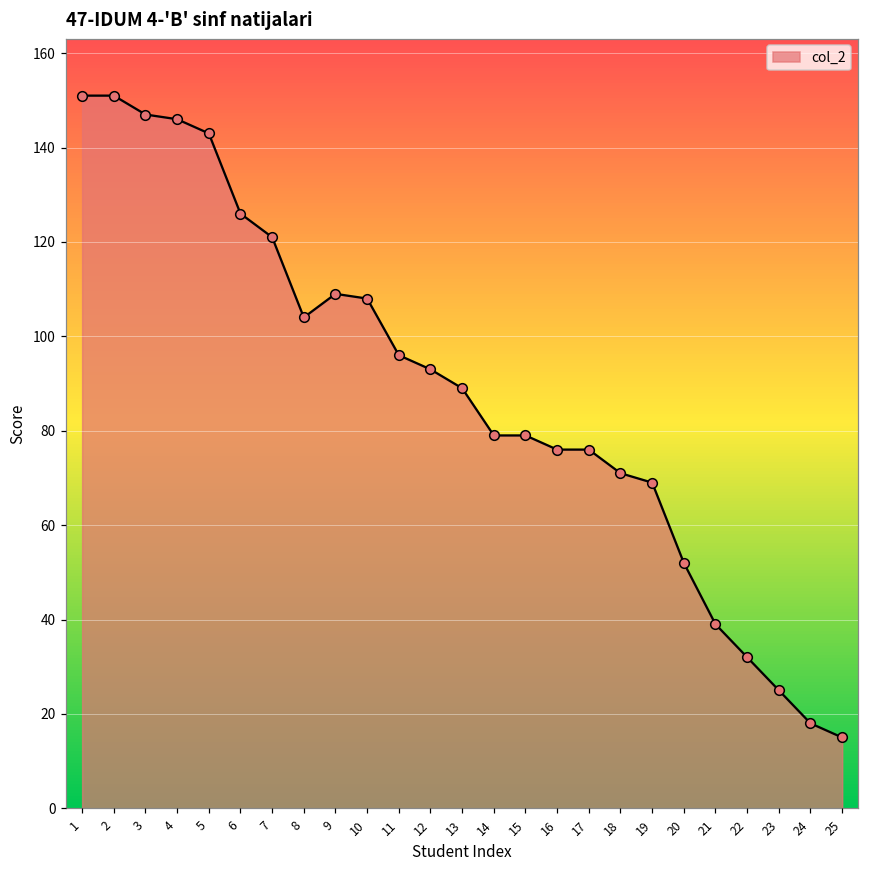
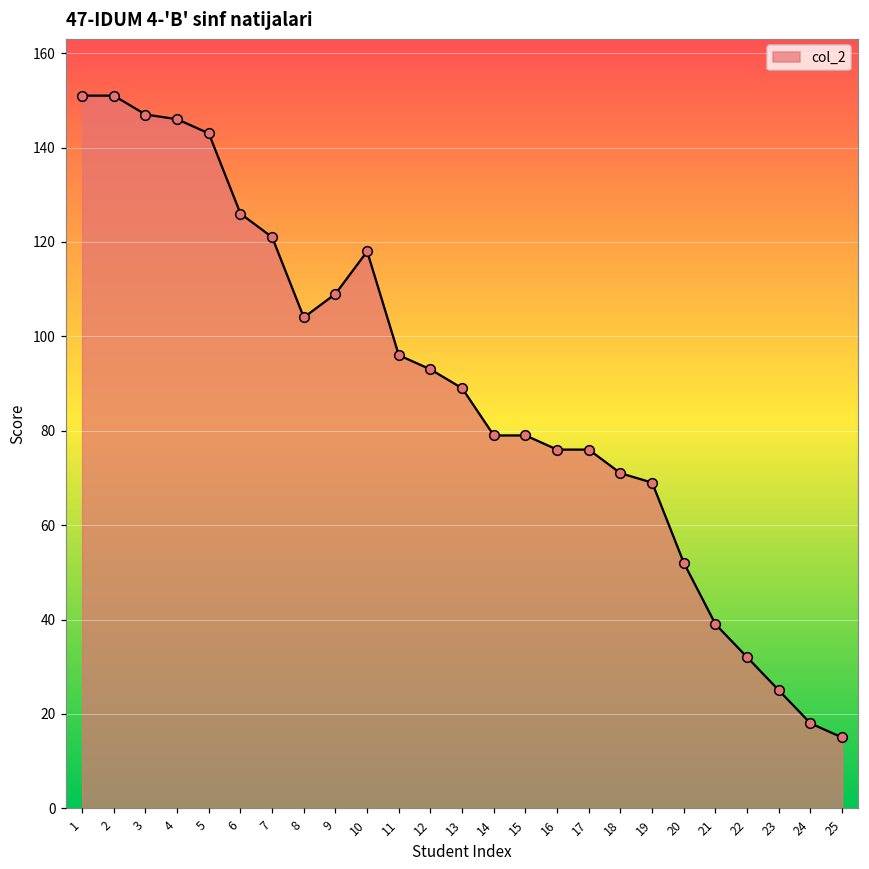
  {
    "1": 151,
    "2": 151,
    "3": 147,
    "4": 146,
    "5": 143,
    "6": 126,
    "7": 121,
    "8": 104,
    "9": 109,
-   "10": 108,
+   "10": 118,
    "11": 96,
    "12": 93,
    "13": 89,
    "14": 79,
    "15": 79,
    "16": 76,
    "17": 76,
    "18": 71,
    "19": 69,
    "20": 52,
    "21": 39,
    "22": 32,
    "23": 25,
    "24": 18,
    "25": 15
  }
